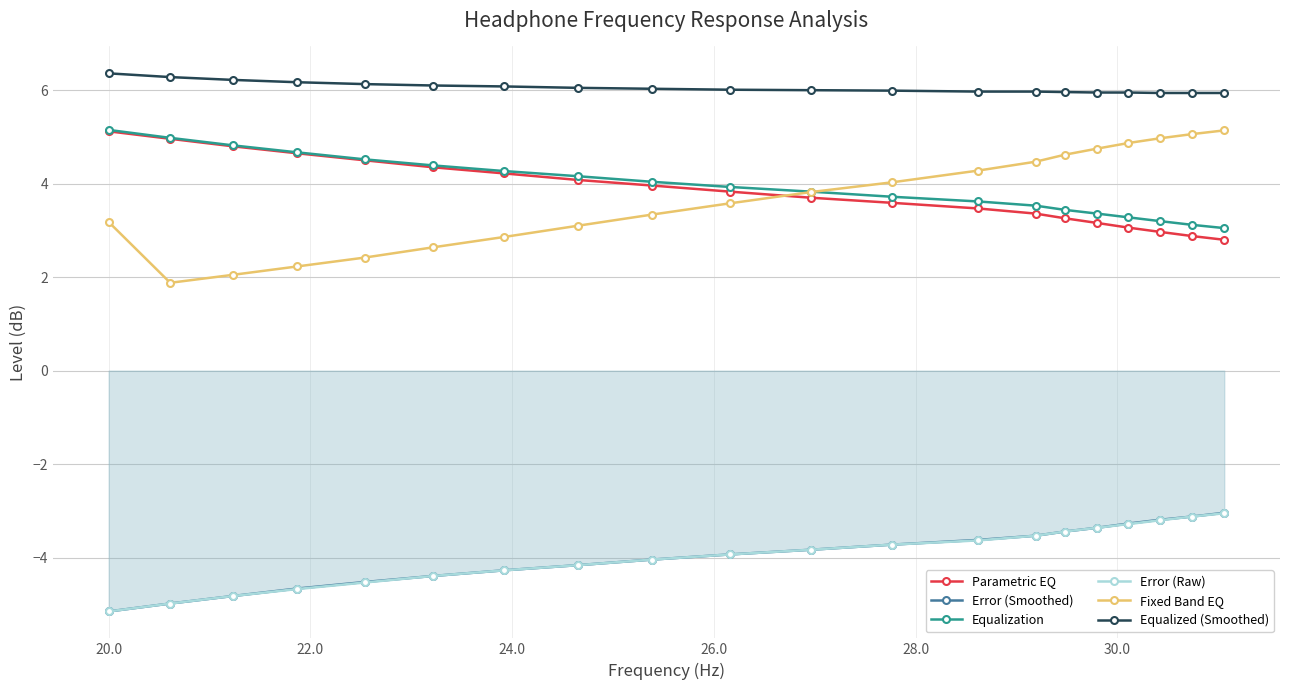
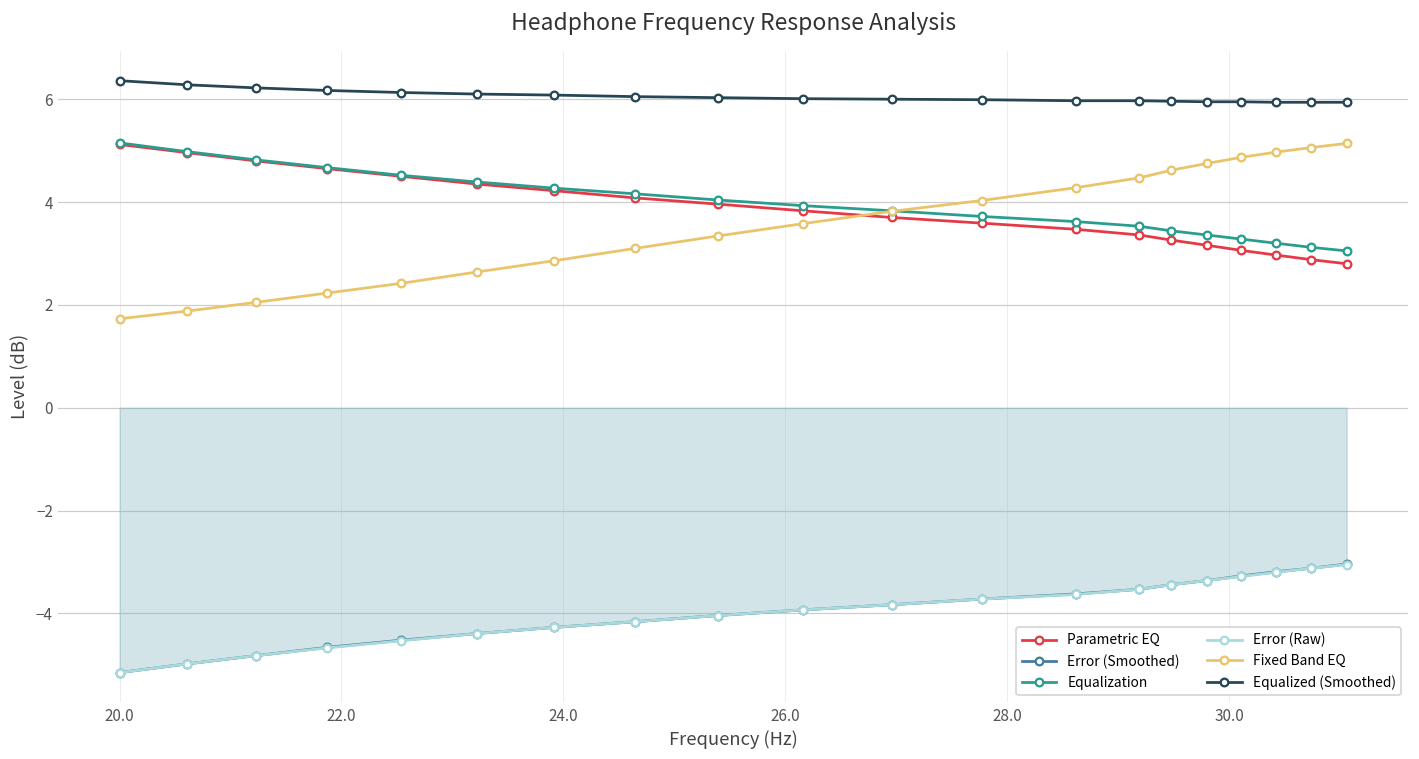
  {
    "Error (Raw)": {
      "20.0": -5.2
    },
    "Fixed Band EQ": {
-     "20.0": 3.2
+     "20.0": 1.7
    },
    "Equalized (Smoothed)": {
      "20.0": 6.4
    }
  }
